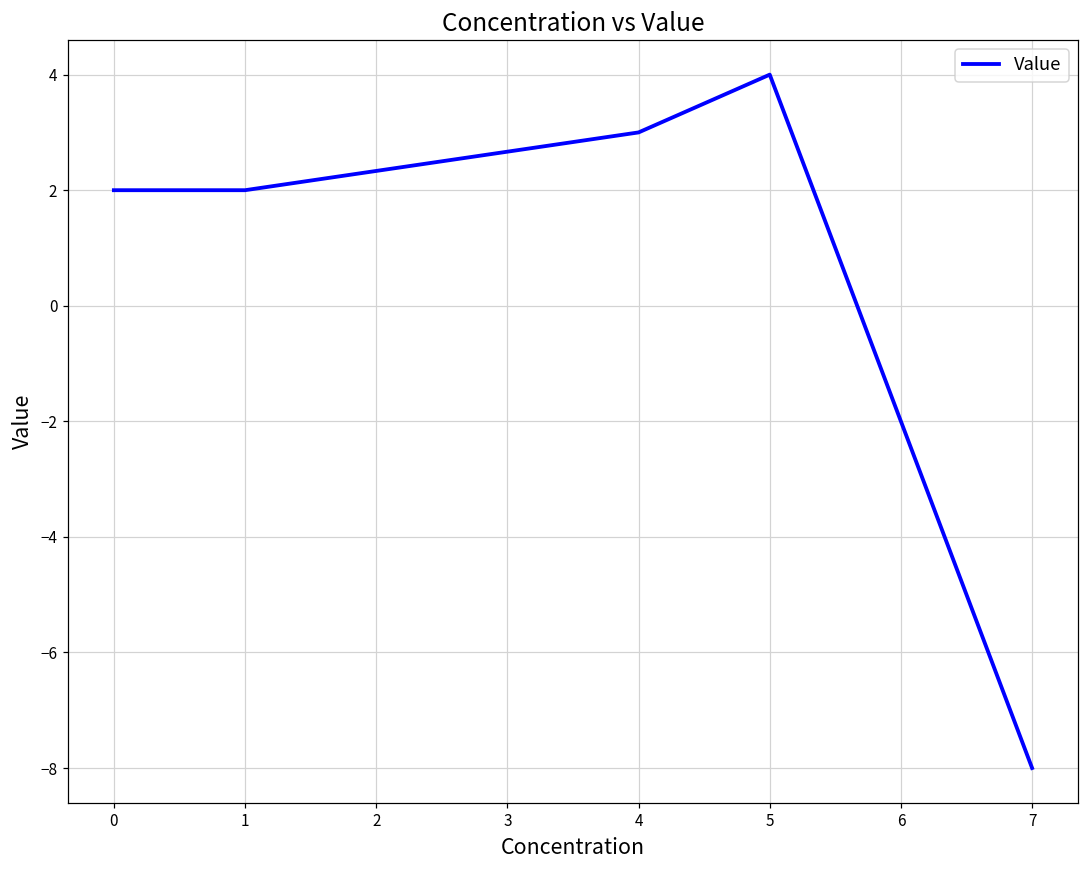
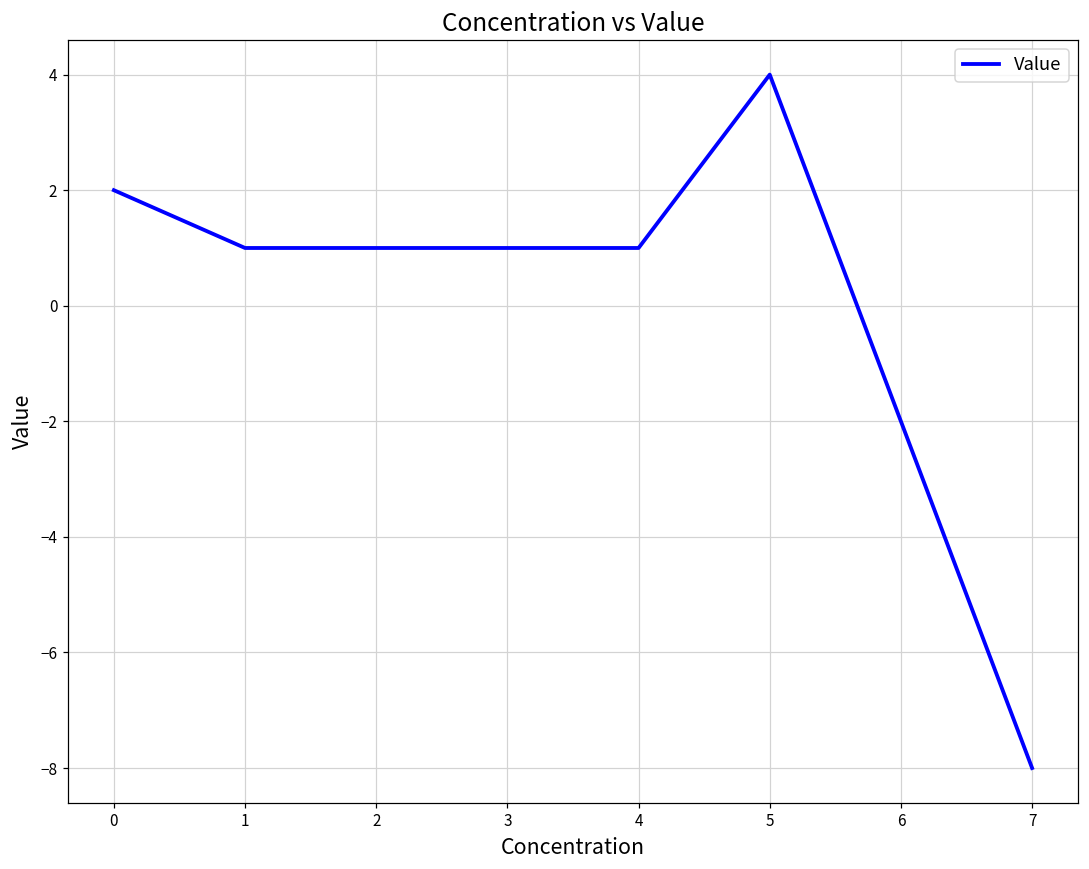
  {
    "0": 2,
-   "1": 2,
-   "4": 3,
+   "1": 1,
+   "4": 1,
    "5": 4,
    "7": -8
  }
